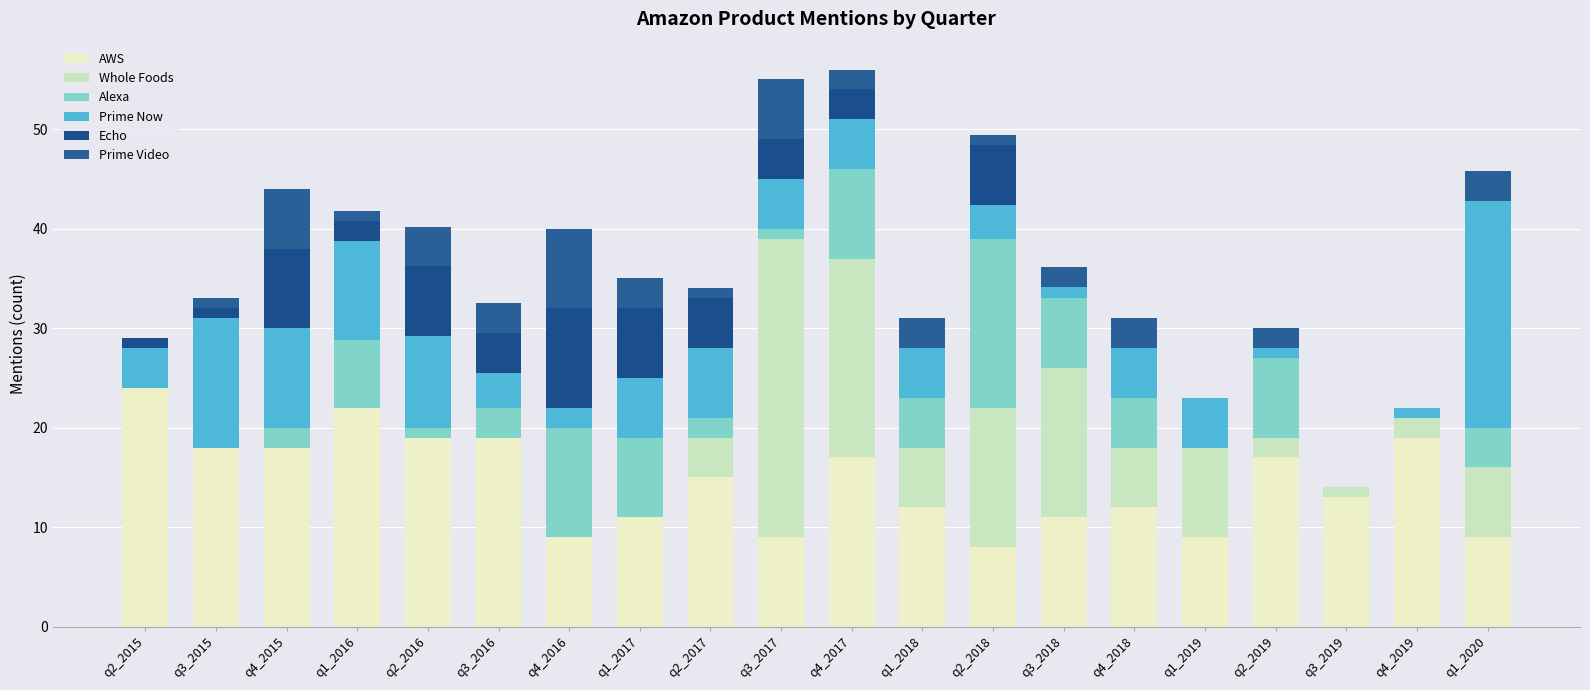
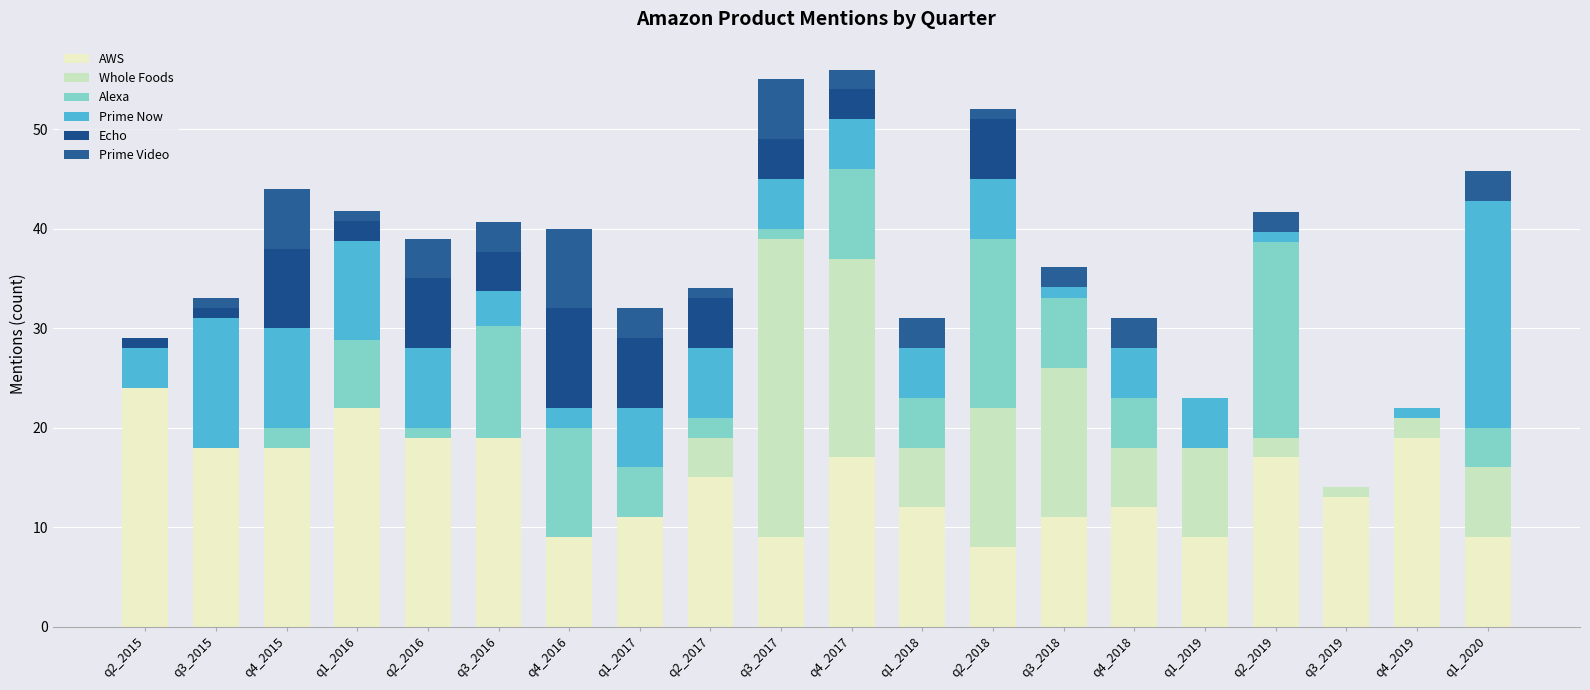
  {
    "Alexa": {
      "q2_2015": 0,
      "q3_2015": 0,
      "q4_2015": 2,
      "q1_2016": 7,
      "q2_2016": 1,
-     "q3_2016": 3,
+     "q3_2016": 11,
      "q4_2016": 11,
-     "q1_2017": 8,
+     "q1_2017": 5,
      "q2_2017": 2,
      "q3_2017": 1,
      "q4_2017": 9,
      "q1_2018": 5,
      "q2_2018": 17,
      "q3_2018": 7,
      "q4_2018": 5,
      "q1_2019": 0,
-     "q2_2019": 8,
+     "q2_2019": 20,
      "q3_2019": 0,
      "q4_2019": 0,
      "q1_2020": 4
    },
    "Prime Now": {
      "q2_2015": 4,
      "q3_2015": 13,
      "q4_2015": 10,
      "q1_2016": 10,
-     "q2_2016": 9,
+     "q2_2016": 8,
      "q3_2016": 4,
      "q4_2016": 2,
      "q1_2017": 6,
      "q2_2017": 7,
      "q3_2017": 5,
      "q4_2017": 5,
      "q1_2018": 5,
-     "q2_2018": 3,
+     "q2_2018": 6,
      "q3_2018": 1,
      "q4_2018": 5,
      "q1_2019": 5,
      "q2_2019": 1,
      "q3_2019": 0,
      "q4_2019": 1,
      "q1_2020": 23
    }
  }
